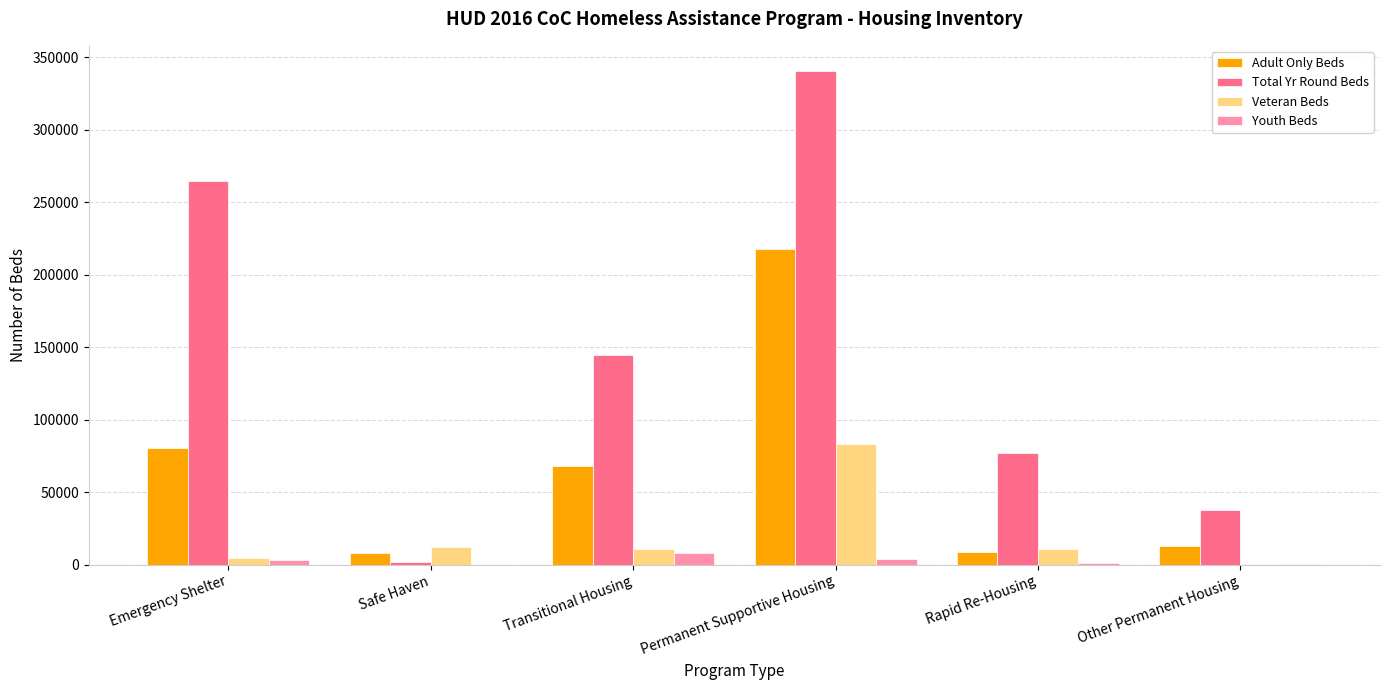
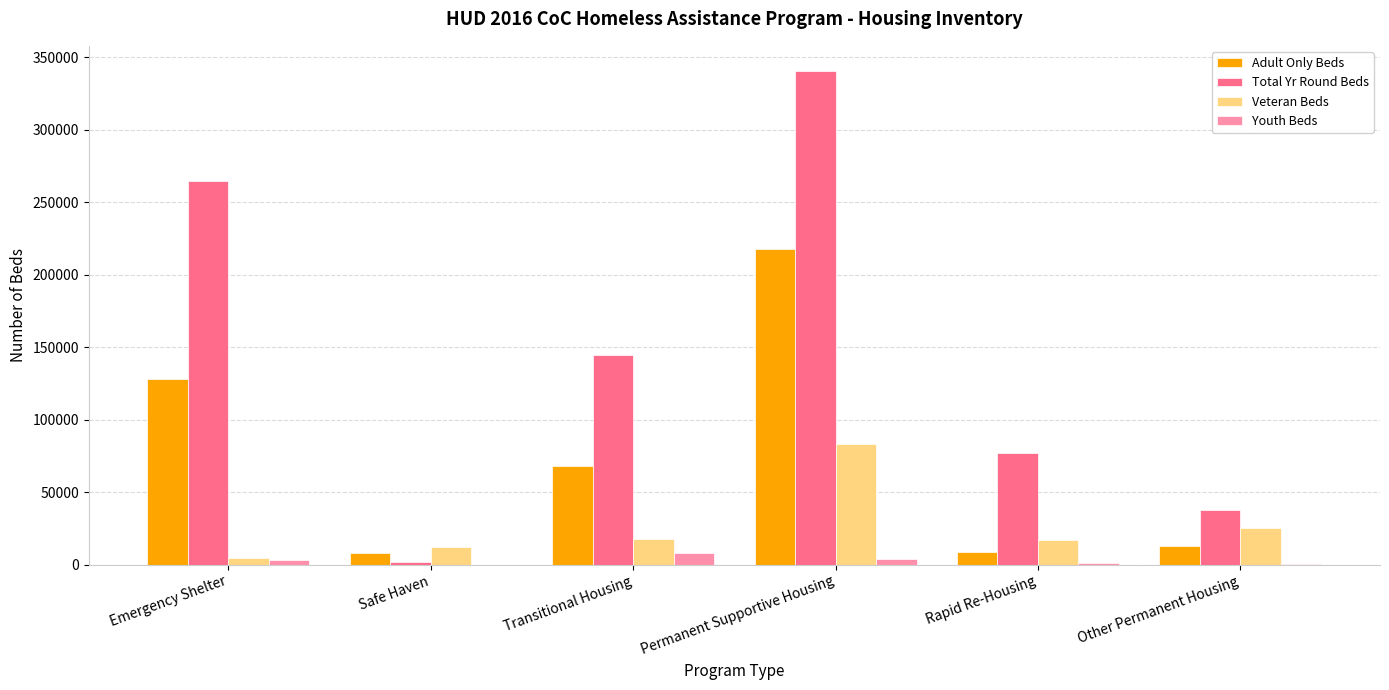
  {
    "Adult Only Beds": {
-     "Emergency Shelter": 81000,
+     "Emergency Shelter": 128000,
      "Safe Haven": 8000,
      "Transitional Housing": 68000,
      "Permanent Supportive Housing": 218000,
      "Rapid Re-Housing": 9000,
      "Other Permanent Housing": 13000
    },
    "Veteran Beds": {
      "Emergency Shelter": 5000,
      "Safe Haven": 12000,
-     "Transitional Housing": 11000,
+     "Transitional Housing": 18000,
      "Permanent Supportive Housing": 83000,
-     "Rapid Re-Housing": 11000,
-     "Other Permanent Housing": 1000
+     "Rapid Re-Housing": 17000,
+     "Other Permanent Housing": 25000
    }
  }
